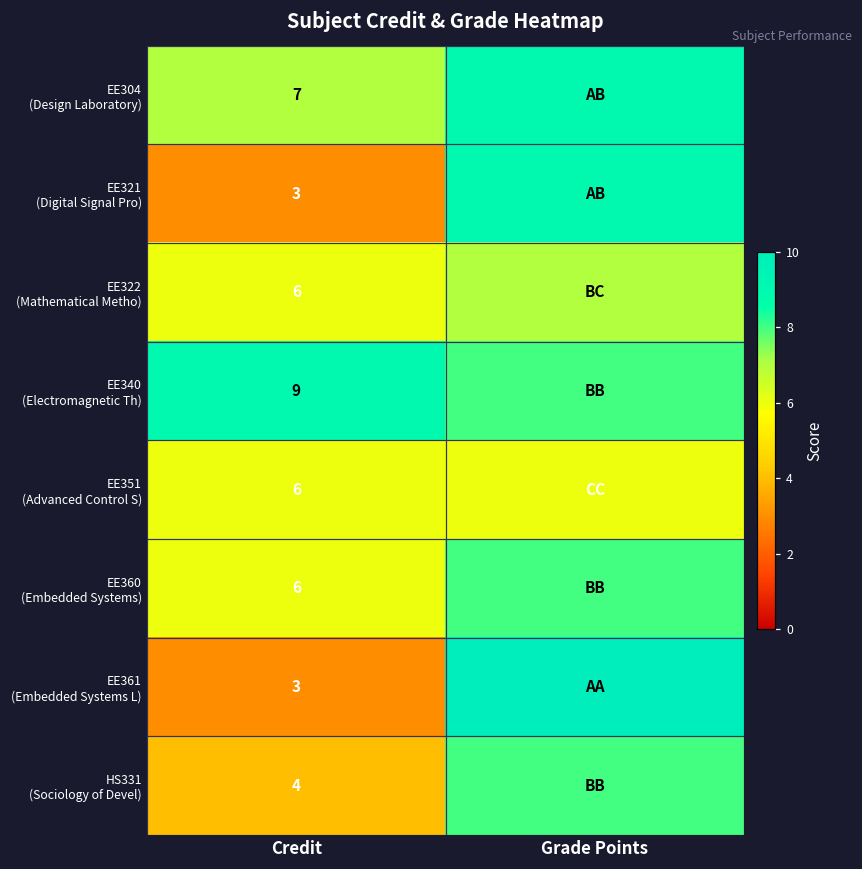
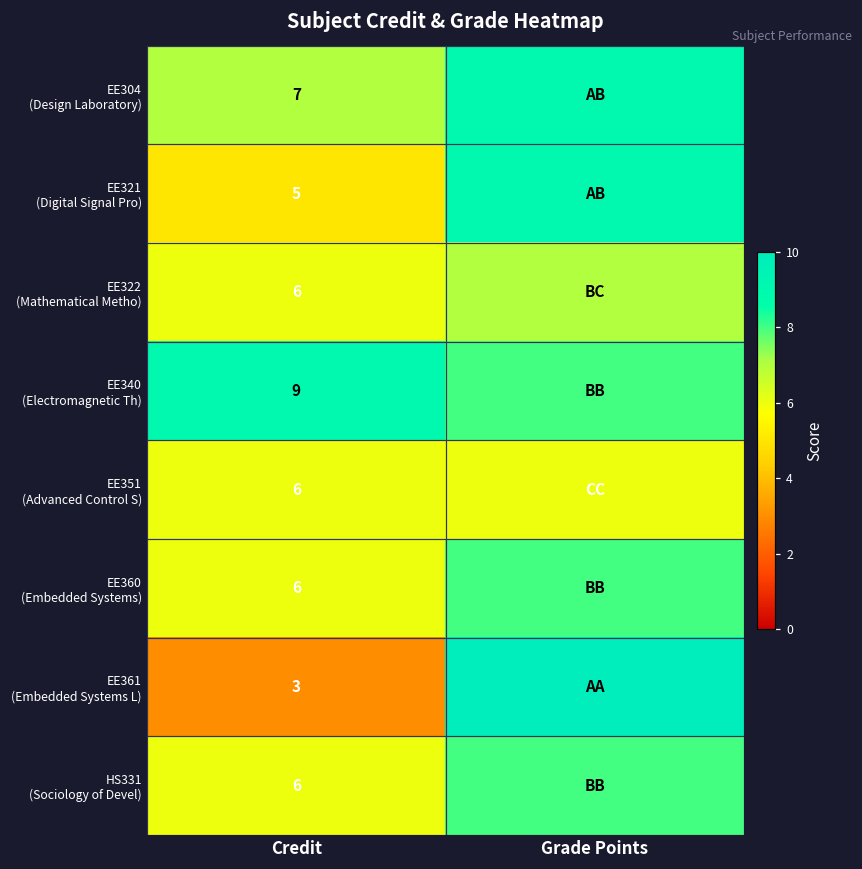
  {
    "EE304 (Design Laboratory)": {
      "Credit": 7
    },
    "EE321 (Digital Signal Pro)": {
-     "Credit": 3
+     "Credit": 5
    },
    "EE322 (Mathematical Metho)": {
      "Credit": 6
    },
    "EE340 (Electromagnetic Th)": {
      "Credit": 9
    },
    "EE351 (Advanced Control S)": {
      "Credit": 6
    },
    "EE360 (Embedded Systems)": {
      "Credit": 6
    },
    "EE361 (Embedded Systems L)": {
      "Credit": 3
    },
    "HS331 (Sociology of Devel)": {
-     "Credit": 4
+     "Credit": 6
    }
  }
